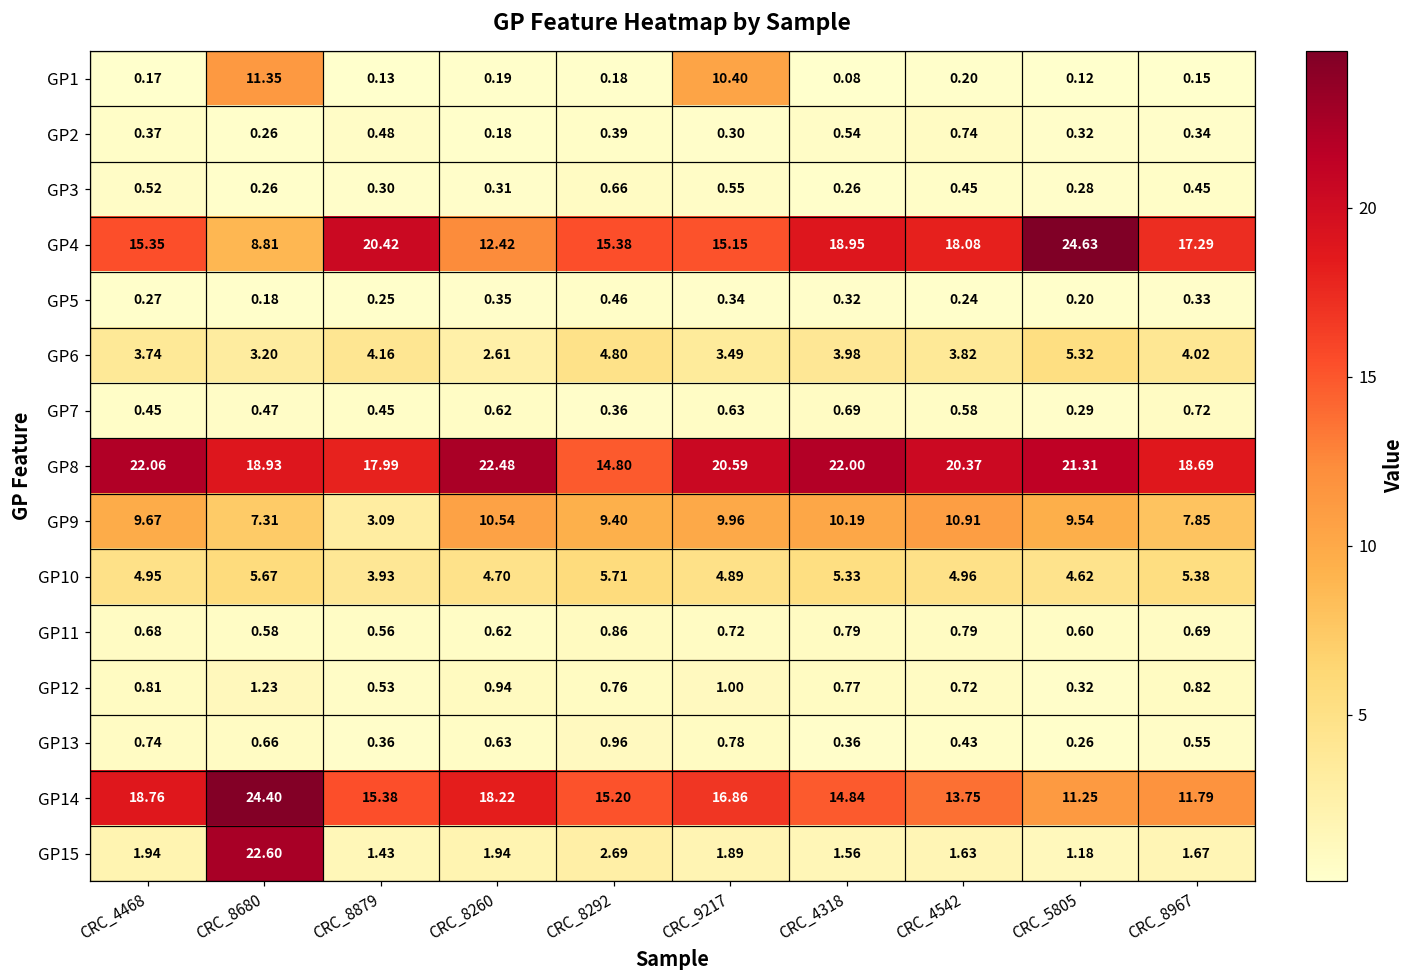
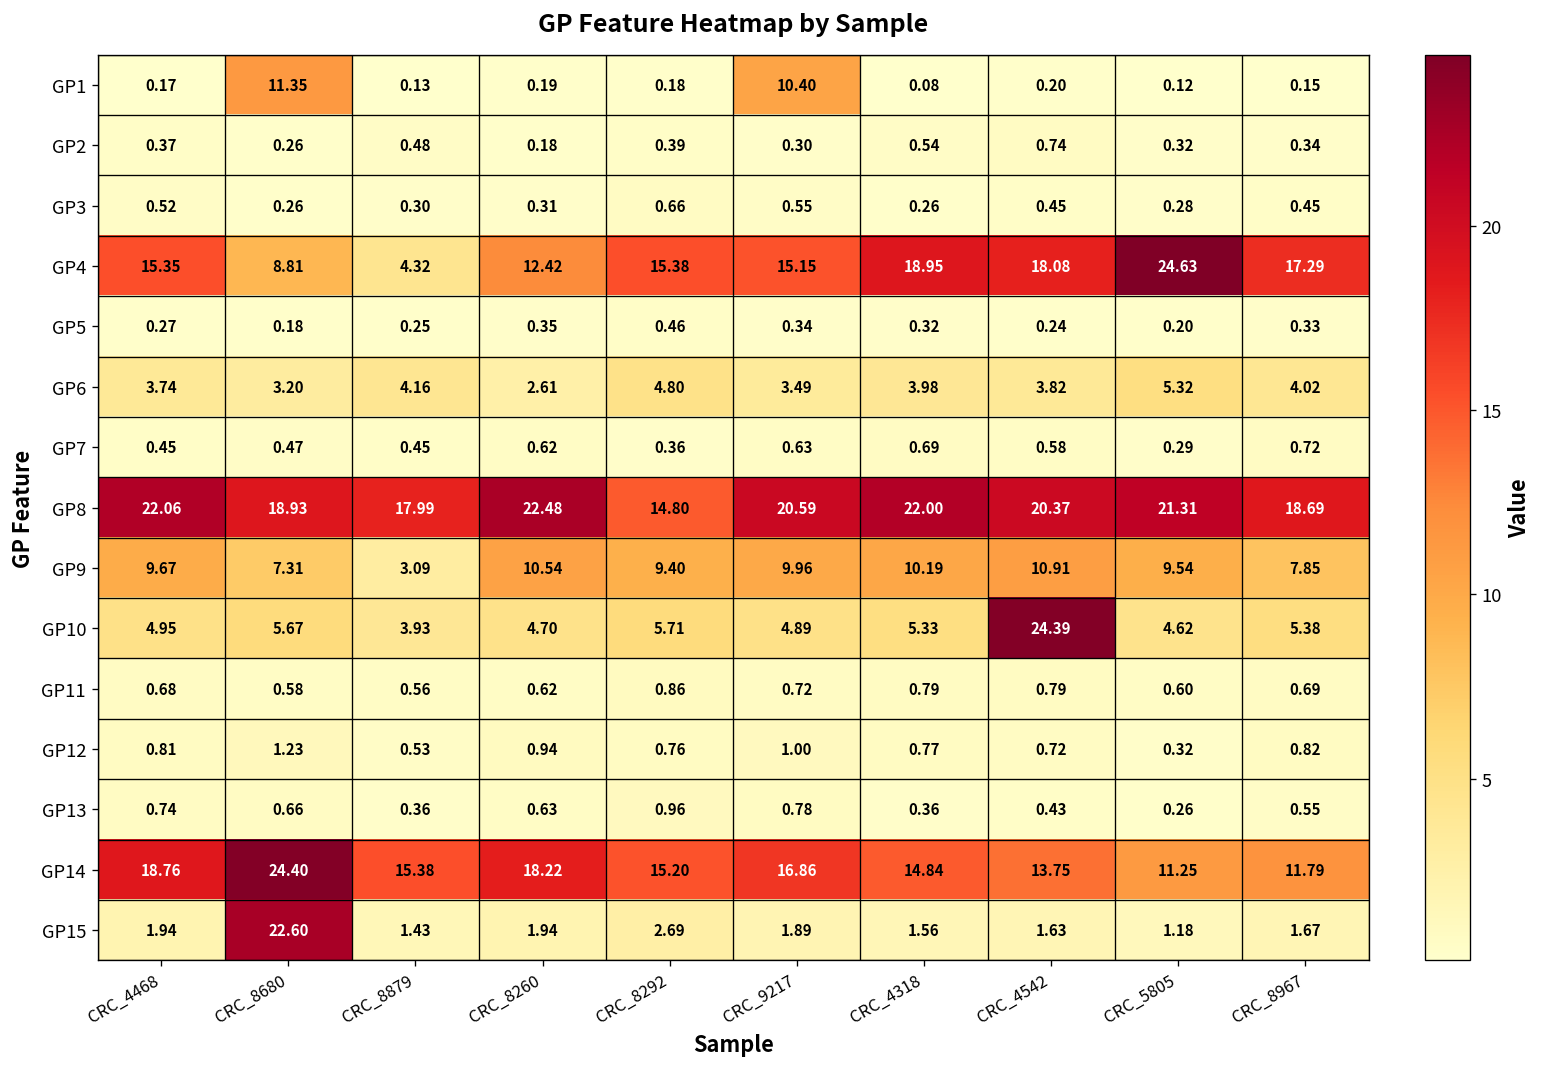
  {
    "GP1": {
      "CRC_4468": 0.17,
      "CRC_8680": 11.35,
      "CRC_8879": 0.13,
      "CRC_8260": 0.19,
      "CRC_8292": 0.18,
      "CRC_9217": 10.40,
      "CRC_4318": 0.08,
      "CRC_4542": 0.20,
      "CRC_5805": 0.12,
      "CRC_8967": 0.15
    },
    "GP2": {
      "CRC_4468": 0.37,
      "CRC_8680": 0.26,
      "CRC_8879": 0.48,
      "CRC_8260": 0.18,
      "CRC_8292": 0.39,
      "CRC_9217": 0.30,
      "CRC_4318": 0.54,
      "CRC_4542": 0.74,
      "CRC_5805": 0.32,
      "CRC_8967": 0.34
    },
    "GP3": {
      "CRC_4468": 0.52,
      "CRC_8680": 0.26,
      "CRC_8879": 0.30,
      "CRC_8260": 0.31,
      "CRC_8292": 0.66,
      "CRC_9217": 0.55,
      "CRC_4318": 0.26,
      "CRC_4542": 0.45,
      "CRC_5805": 0.28,
      "CRC_8967": 0.45
    },
    "GP4": {
      "CRC_4468": 15.35,
      "CRC_8680": 8.81,
-     "CRC_8879": 20.42,
+     "CRC_8879": 4.32,
      "CRC_8260": 12.42,
      "CRC_8292": 15.38,
      "CRC_9217": 15.15,
      "CRC_4318": 18.95,
      "CRC_4542": 18.08,
      "CRC_5805": 24.63,
      "CRC_8967": 17.29
    },
    "GP5": {
      "CRC_4468": 0.27,
      "CRC_8680": 0.18,
      "CRC_8879": 0.25,
      "CRC_8260": 0.35,
      "CRC_8292": 0.46,
      "CRC_9217": 0.34,
      "CRC_4318": 0.32,
      "CRC_4542": 0.24,
      "CRC_5805": 0.20,
      "CRC_8967": 0.33
    },
    "GP6": {
      "CRC_4468": 3.74,
      "CRC_8680": 3.20,
      "CRC_8879": 4.16,
      "CRC_8260": 2.61,
      "CRC_8292": 4.80,
      "CRC_9217": 3.49,
      "CRC_4318": 3.98,
      "CRC_4542": 3.82,
      "CRC_5805": 5.32,
      "CRC_8967": 4.02
    },
    "GP7": {
      "CRC_4468": 0.45,
      "CRC_8680": 0.47,
      "CRC_8879": 0.45,
      "CRC_8260": 0.62,
      "CRC_8292": 0.36,
      "CRC_9217": 0.63,
      "CRC_4318": 0.69,
      "CRC_4542": 0.58,
      "CRC_5805": 0.29,
      "CRC_8967": 0.72
    },
    "GP8": {
      "CRC_4468": 22.06,
      "CRC_8680": 18.93,
      "CRC_8879": 17.99,
      "CRC_8260": 22.48,
      "CRC_8292": 14.80,
      "CRC_9217": 20.59,
      "CRC_4318": 22.00,
      "CRC_4542": 20.37,
      "CRC_5805": 21.31,
      "CRC_8967": 18.69
    },
    "GP9": {
      "CRC_4468": 9.67,
      "CRC_8680": 7.31,
      "CRC_8879": 3.09,
      "CRC_8260": 10.54,
      "CRC_8292": 9.40,
      "CRC_9217": 9.96,
      "CRC_4318": 10.19,
      "CRC_4542": 10.91,
      "CRC_5805": 9.54,
      "CRC_8967": 7.85
    },
    "GP10": {
      "CRC_4468": 4.95,
      "CRC_8680": 5.67,
      "CRC_8879": 3.93,
      "CRC_8260": 4.70,
      "CRC_8292": 5.71,
      "CRC_9217": 4.89,
      "CRC_4318": 5.33,
-     "CRC_4542": 4.96,
+     "CRC_4542": 24.39,
      "CRC_5805": 4.62,
      "CRC_8967": 5.38
    },
    "GP11": {
      "CRC_4468": 0.68,
      "CRC_8680": 0.58,
      "CRC_8879": 0.56,
      "CRC_8260": 0.62,
      "CRC_8292": 0.86,
      "CRC_9217": 0.72,
      "CRC_4318": 0.79,
      "CRC_4542": 0.79,
      "CRC_5805": 0.60,
      "CRC_8967": 0.69
    },
    "GP12": {
      "CRC_4468": 0.81,
      "CRC_8680": 1.23,
      "CRC_8879": 0.53,
      "CRC_8260": 0.94,
      "CRC_8292": 0.76,
      "CRC_9217": 1.00,
      "CRC_4318": 0.77,
      "CRC_4542": 0.72,
      "CRC_5805": 0.32,
      "CRC_8967": 0.82
    },
    "GP13": {
      "CRC_4468": 0.74,
      "CRC_8680": 0.66,
      "CRC_8879": 0.36,
      "CRC_8260": 0.63,
      "CRC_8292": 0.96,
      "CRC_9217": 0.78,
      "CRC_4318": 0.36,
      "CRC_4542": 0.43,
      "CRC_5805": 0.26,
      "CRC_8967": 0.55
    },
    "GP14": {
      "CRC_4468": 18.76,
      "CRC_8680": 24.40,
      "CRC_8879": 15.38,
      "CRC_8260": 18.22,
      "CRC_8292": 15.20,
      "CRC_9217": 16.86,
      "CRC_4318": 14.84,
      "CRC_4542": 13.75,
      "CRC_5805": 11.25,
      "CRC_8967": 11.79
    },
    "GP15": {
      "CRC_4468": 1.94,
      "CRC_8680": 22.60,
      "CRC_8879": 1.43,
      "CRC_8260": 1.94,
      "CRC_8292": 2.69,
      "CRC_9217": 1.89,
      "CRC_4318": 1.56,
      "CRC_4542": 1.63,
      "CRC_5805": 1.18,
      "CRC_8967": 1.67
    }
  }
